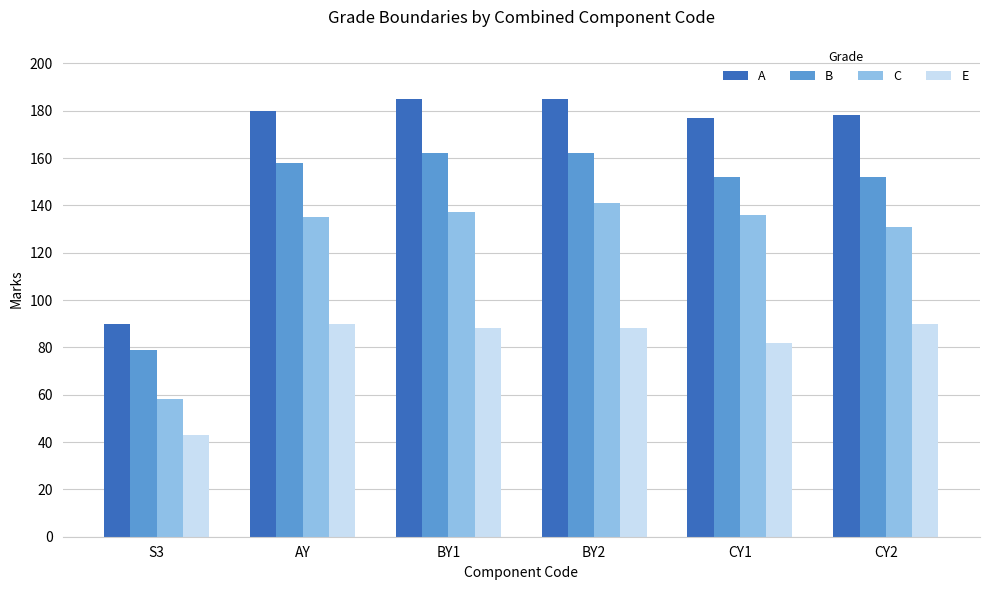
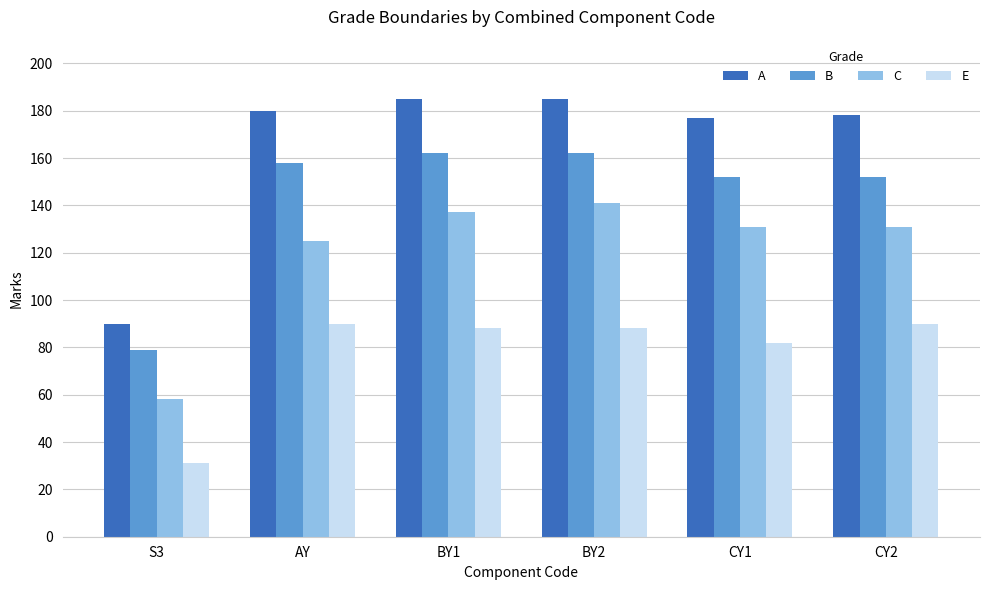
  {
    "C": {
      "S3": 58,
-     "AY": 135,
+     "AY": 125,
      "BY1": 137,
      "BY2": 141,
-     "CY1": 136,
+     "CY1": 131,
      "CY2": 131
    },
    "E": {
-     "S3": 43,
+     "S3": 31,
      "AY": 90,
      "BY1": 88,
      "BY2": 88,
      "CY1": 82,
      "CY2": 90
    }
  }
